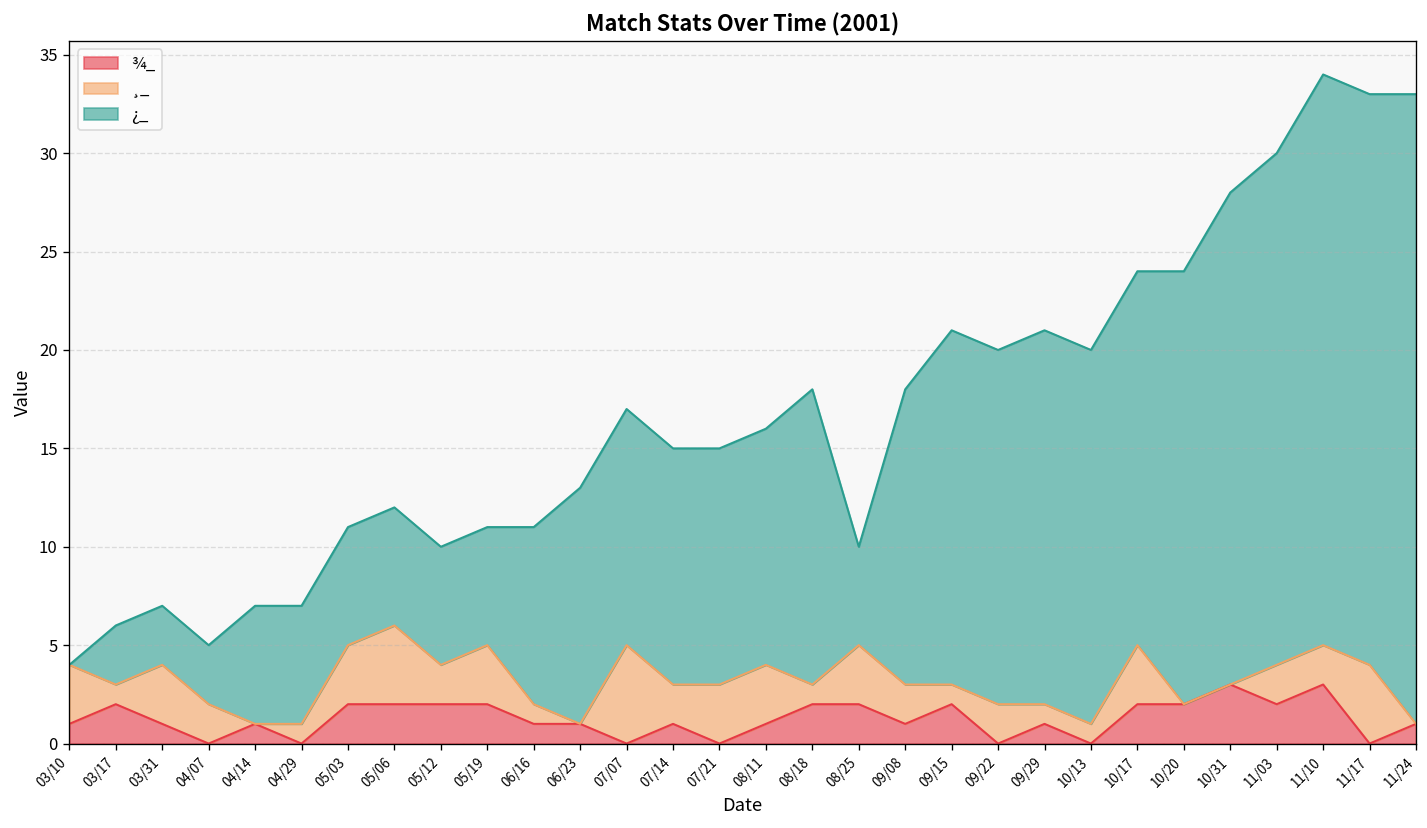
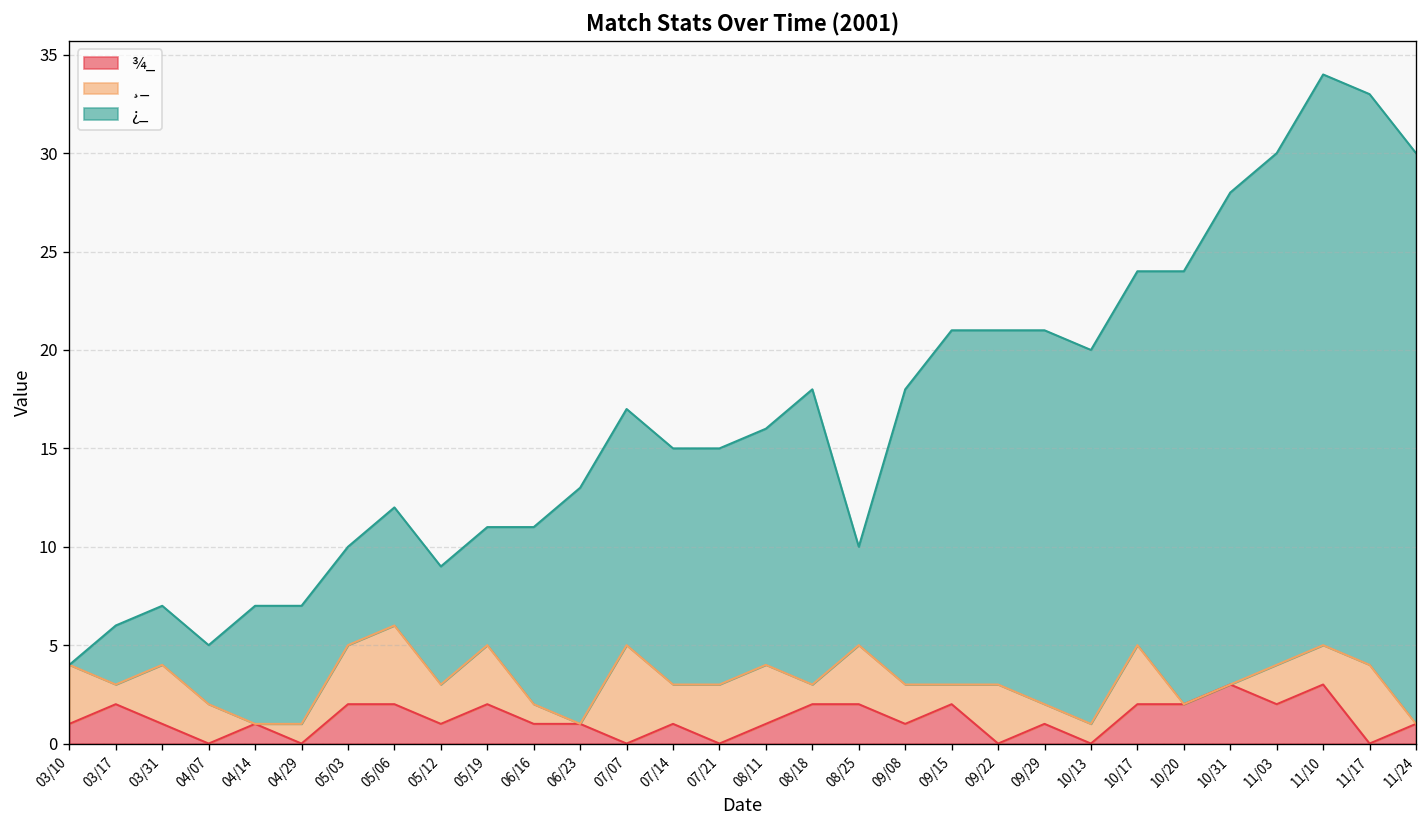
  {
    "¾_": {
      "03/10": 1,
      "03/17": 2,
      "03/31": 1,
      "04/07": 0,
      "04/29": 0,
      "05/03": 2,
      "05/06": 2,
-     "05/12": 2,
+     "05/12": 1,
      "05/19": 2,
      "06/16": 1,
      "07/07": 0,
      "07/14": 1,
      "07/21": 0,
      "08/11": 1,
      "08/18": 2,
      "08/25": 2,
      "09/08": 1,
      "09/15": 2,
      "09/22": 0,
      "09/29": 1,
      "10/13": 0,
      "10/17": 2,
      "11/03": 2,
      "11/10": 3,
      "11/17": 0
    },
    "¸_": {
      "03/17": 3,
      "03/31": 4,
      "04/07": 2,
      "04/29": 1,
      "05/03": 5,
      "05/06": 6,
      "05/19": 5,
      "06/16": 2,
      "07/07": 5,
      "07/14": 3,
      "07/21": 3,
      "08/11": 4,
      "08/18": 3,
      "08/25": 5,
      "09/08": 3,
      "09/15": 3,
-     "09/22": 2,
+     "09/22": 3,
      "09/29": 2,
      "10/13": 1,
      "10/17": 5,
      "11/03": 4,
      "11/10": 5,
      "11/17": 4
    },
    "¿_": {
      "03/17": 3,
      "03/31": 3,
      "04/07": 3,
      "04/14": 6,
      "04/29": 6,
-     "05/03": 6,
+     "05/03": 5,
      "05/06": 6,
      "05/12": 6,
      "05/19": 6,
      "06/16": 9,
      "06/23": 12,
      "07/07": 12,
      "07/14": 12,
      "07/21": 12,
      "08/11": 12,
      "08/18": 15,
      "08/25": 5,
      "09/08": 15,
      "09/15": 18,
      "09/22": 18,
      "09/29": 19,
      "10/13": 19,
      "10/17": 19,
      "10/20": 22,
      "10/31": 25,
      "11/03": 26,
      "11/10": 29,
      "11/17": 29,
-     "11/24": 32
+     "11/24": 29
    }
  }
